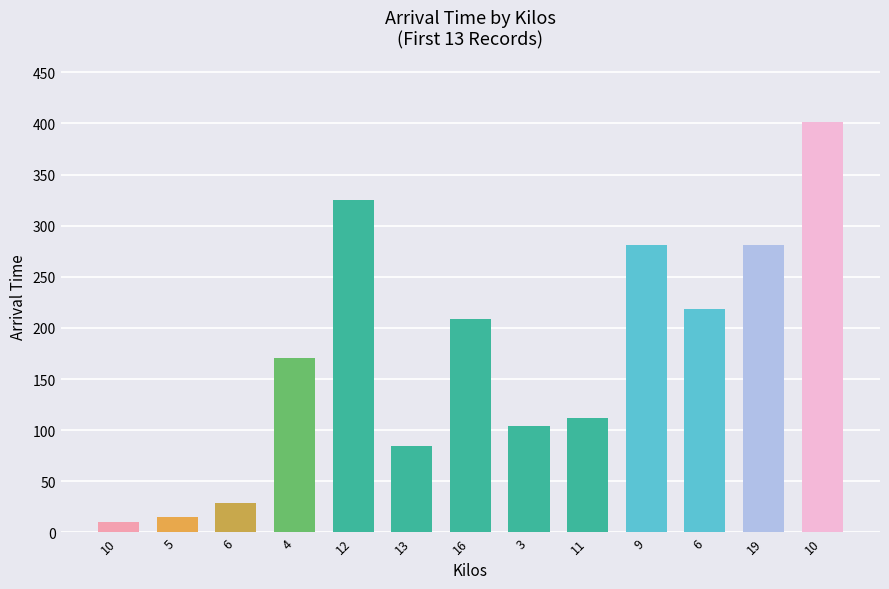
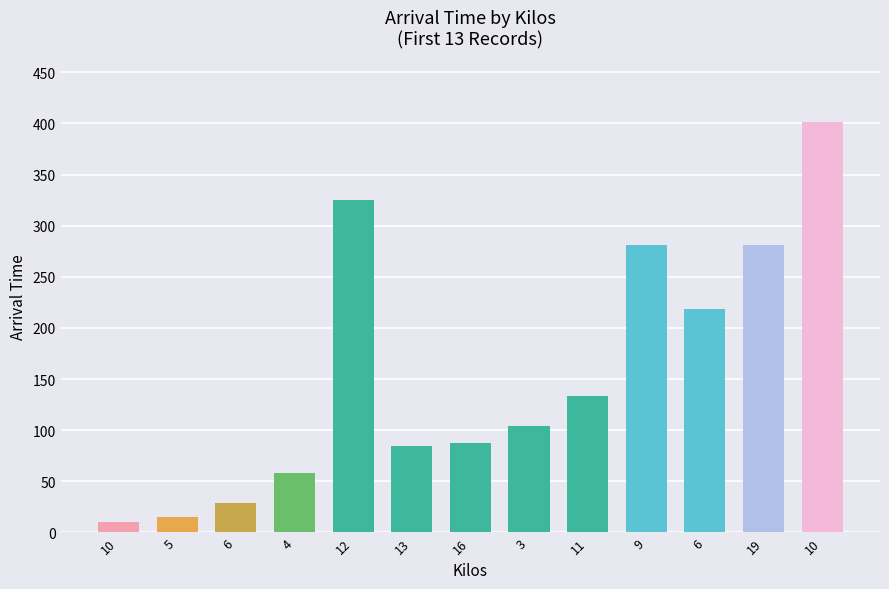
  {
    "5": 15,
-   "4": 171,
+   "4": 58,
    "12": 325,
    "13": 84,
-   "16": 209,
+   "16": 87,
    "3": 104,
-   "11": 112,
+   "11": 134,
    "9": 281,
    "19": 281
  }
